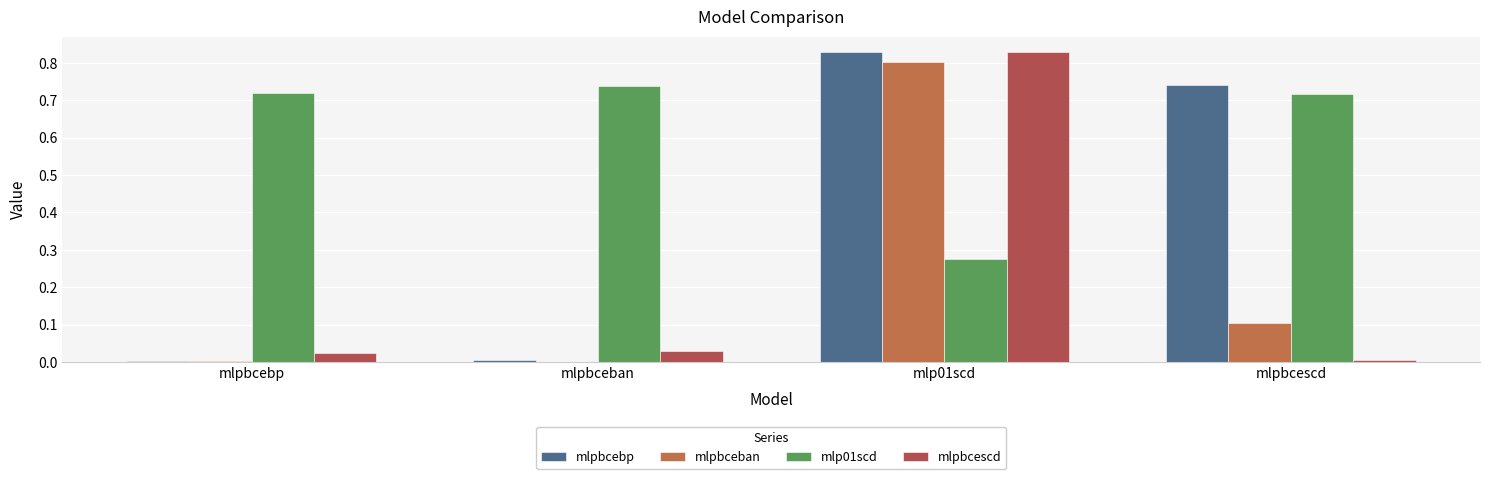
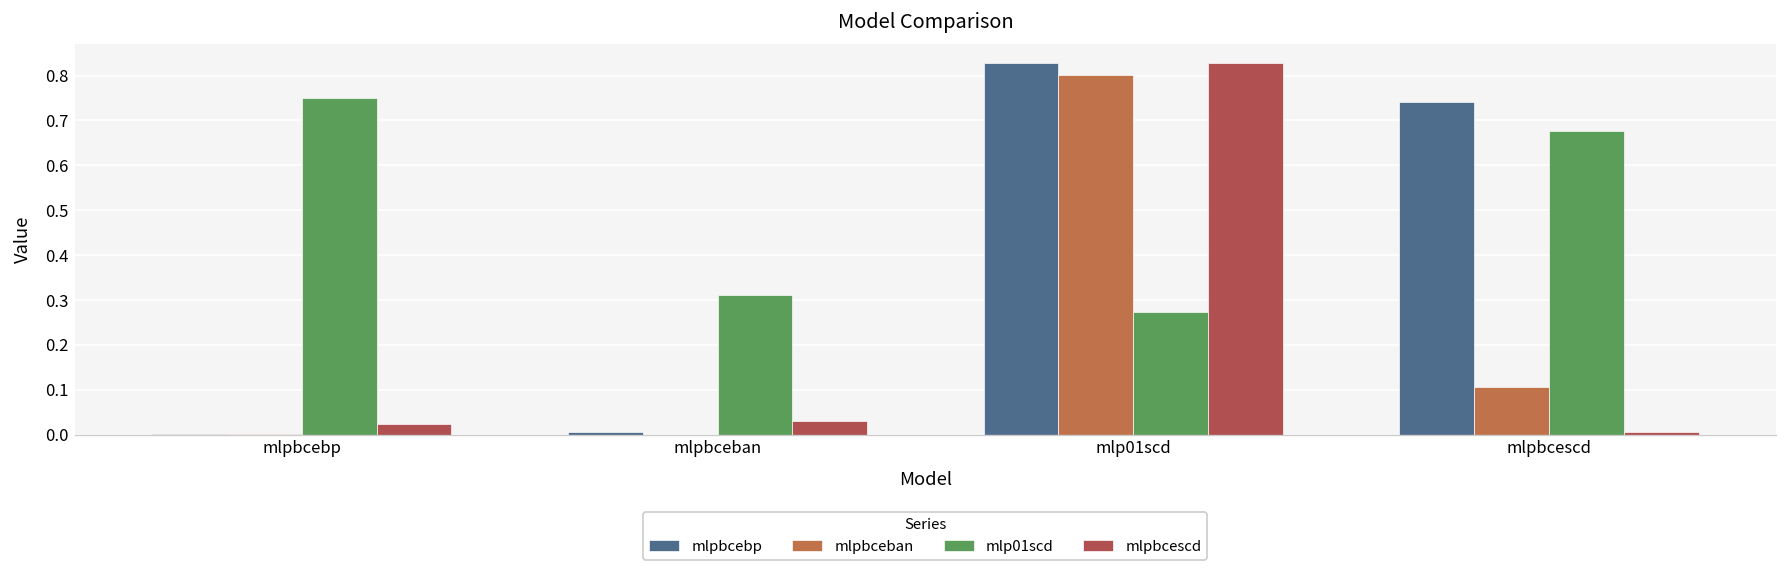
  {
    "mlpbcebp": {
      "mlp01scd": 0.83,
      "mlpbcescd": 0.74
    },
    "mlp01scd": {
-     "mlpbcebp": 0.72,
-     "mlpbceban": 0.74,
+     "mlpbcebp": 0.75,
+     "mlpbceban": 0.31,
      "mlp01scd": 0.27,
-     "mlpbcescd": 0.72
+     "mlpbcescd": 0.68
    }
  }
